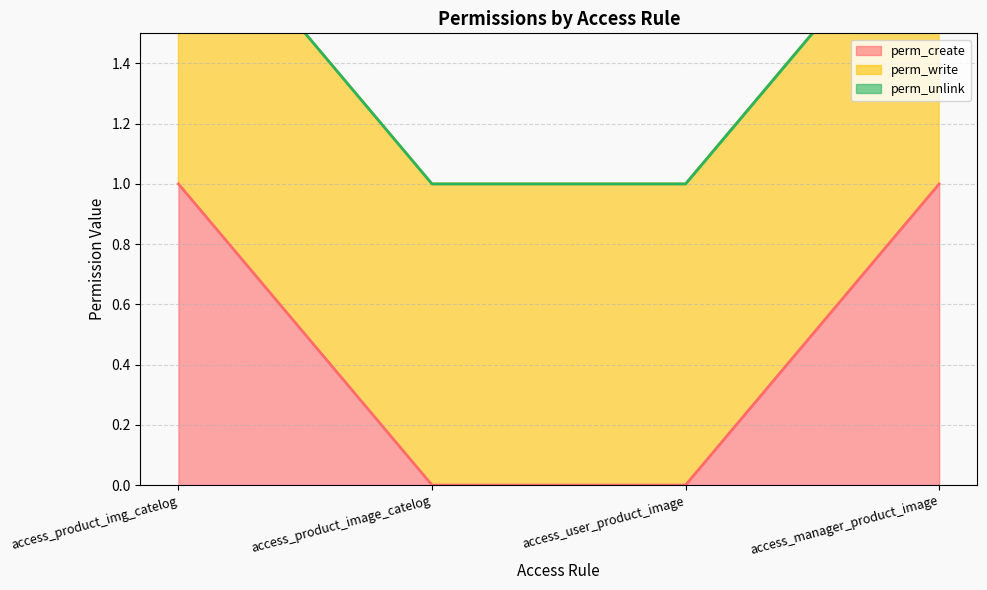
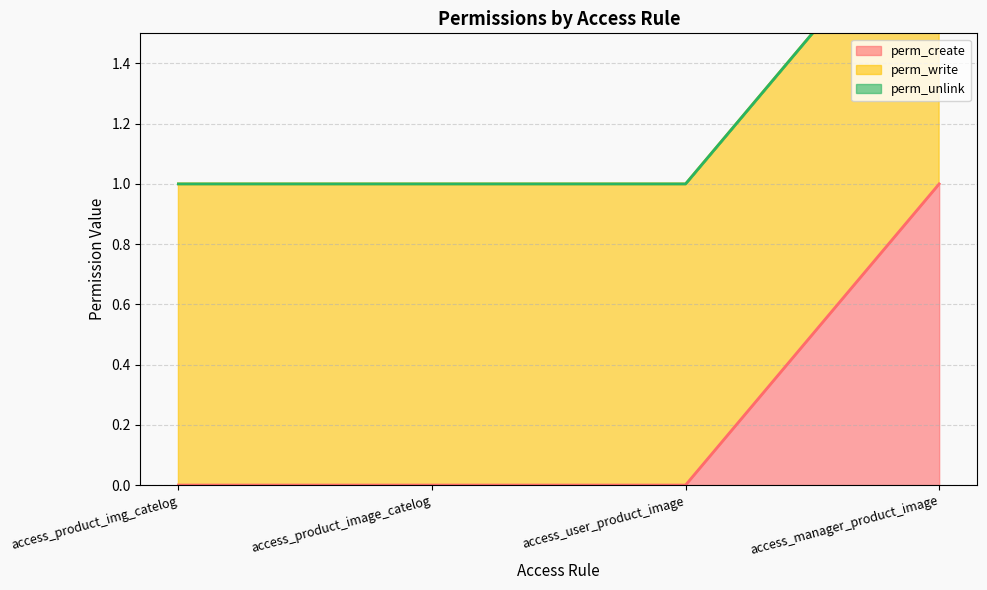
  {
    "perm_create": {
-     "access_product_img_catelog": 1,
+     "access_product_img_catelog": 0,
      "access_product_image_catelog": 0,
      "access_user_product_image": 0,
      "access_manager_product_image": 1
    }
  }
